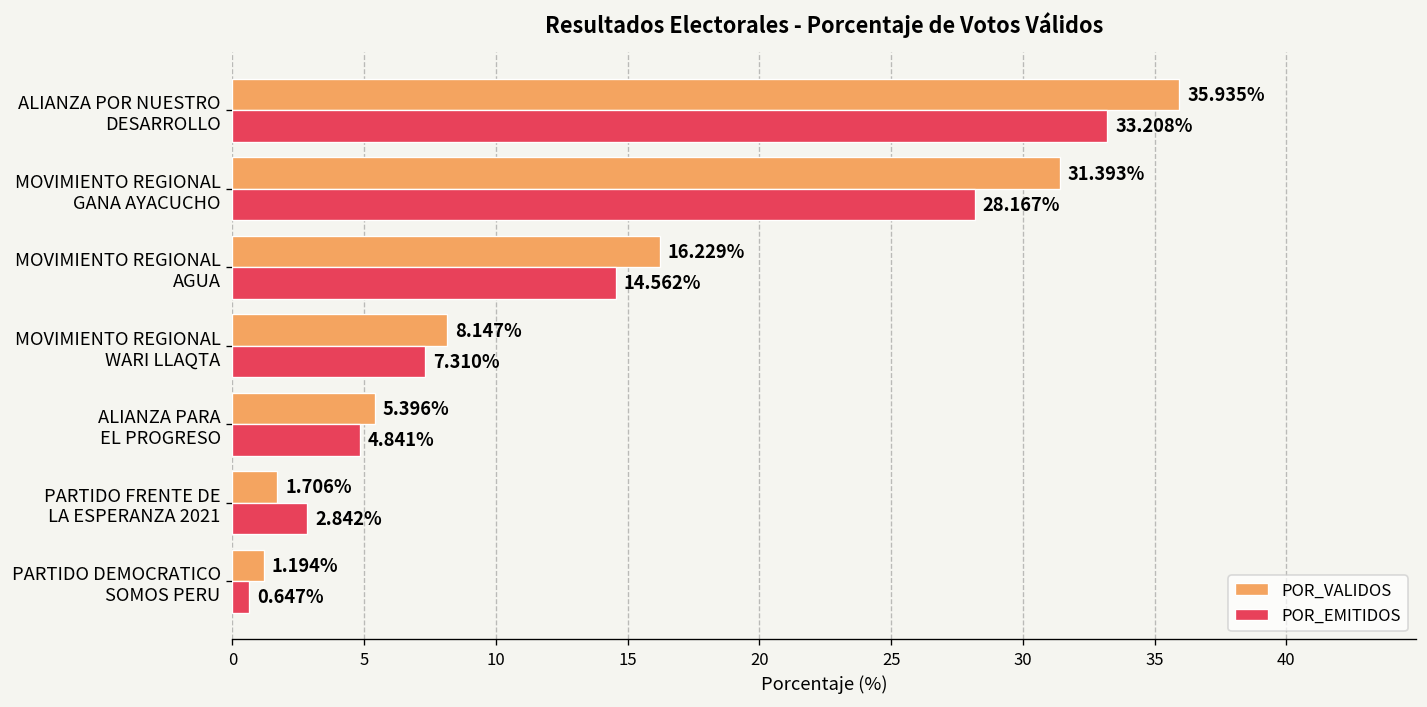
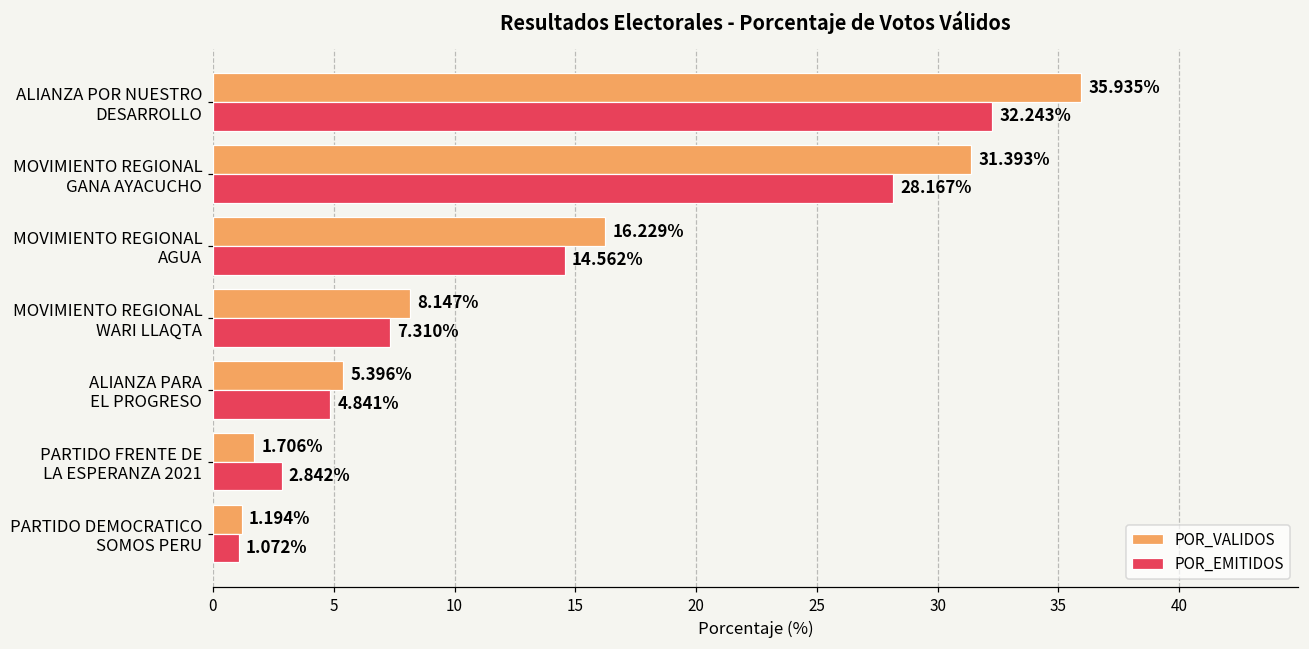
  {
    "POR_VALIDOS": {
      "ALIANZA POR NUESTRO DESARROLLO": "35.935%",
      "MOVIMIENTO REGIONAL GANA AYACUCHO": "31.393%",
      "MOVIMIENTO REGIONAL AGUA": "16.229%",
      "MOVIMIENTO REGIONAL WARI LLAQTA": "8.147%",
      "ALIANZA PARA EL PROGRESO": "5.396%",
      "PARTIDO FRENTE DE LA ESPERANZA 2021": "1.706%",
      "PARTIDO DEMOCRATICO SOMOS PERU": "1.194%"
    },
    "POR_EMITIDOS": {
-     "ALIANZA POR NUESTRO DESARROLLO": "33.208%",
+     "ALIANZA POR NUESTRO DESARROLLO": "32.243%",
      "MOVIMIENTO REGIONAL GANA AYACUCHO": "28.167%",
      "MOVIMIENTO REGIONAL AGUA": "14.562%",
      "MOVIMIENTO REGIONAL WARI LLAQTA": "7.310%",
      "ALIANZA PARA EL PROGRESO": "4.841%",
      "PARTIDO FRENTE DE LA ESPERANZA 2021": "2.842%",
-     "PARTIDO DEMOCRATICO SOMOS PERU": "0.647%"
+     "PARTIDO DEMOCRATICO SOMOS PERU": "1.072%"
    }
  }
